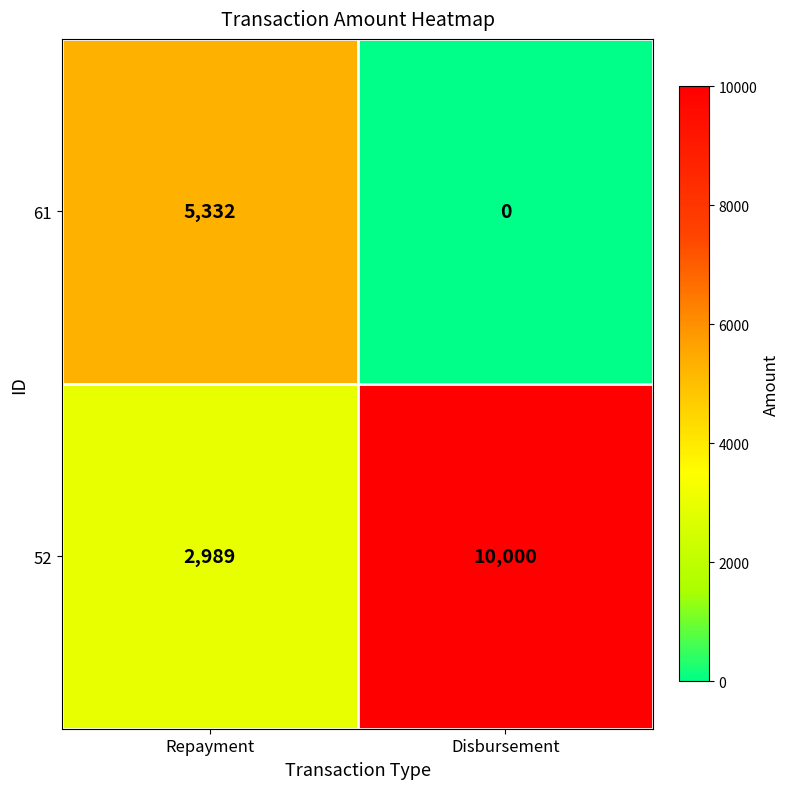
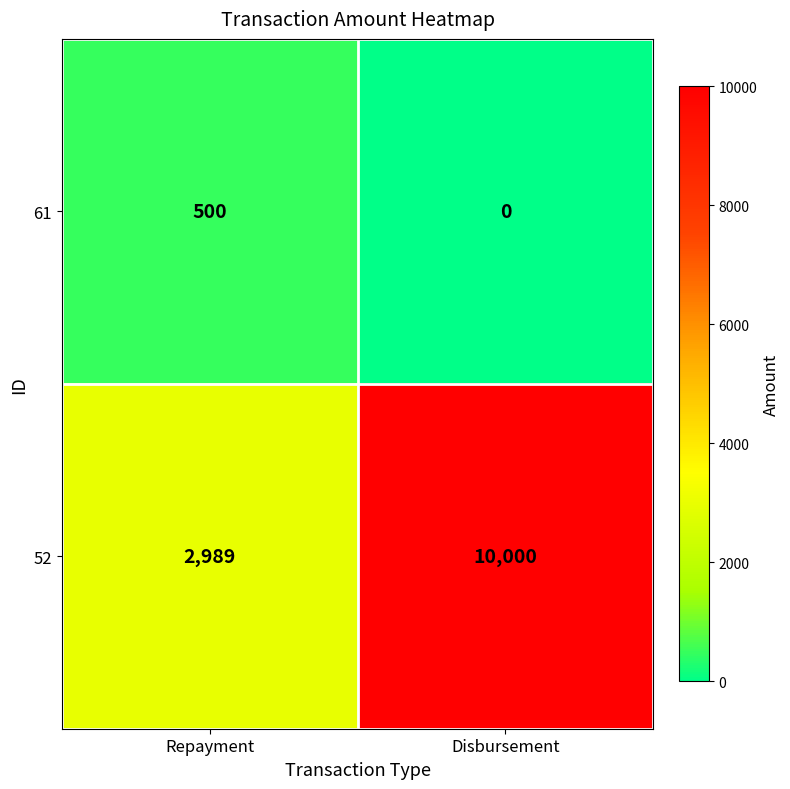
  {
    "61": {
-     "Repayment": "5,332",
+     "Repayment": "500",
      "Disbursement": "0"
    },
    "52": {
      "Repayment": "2,989",
      "Disbursement": "10,000"
    }
  }
